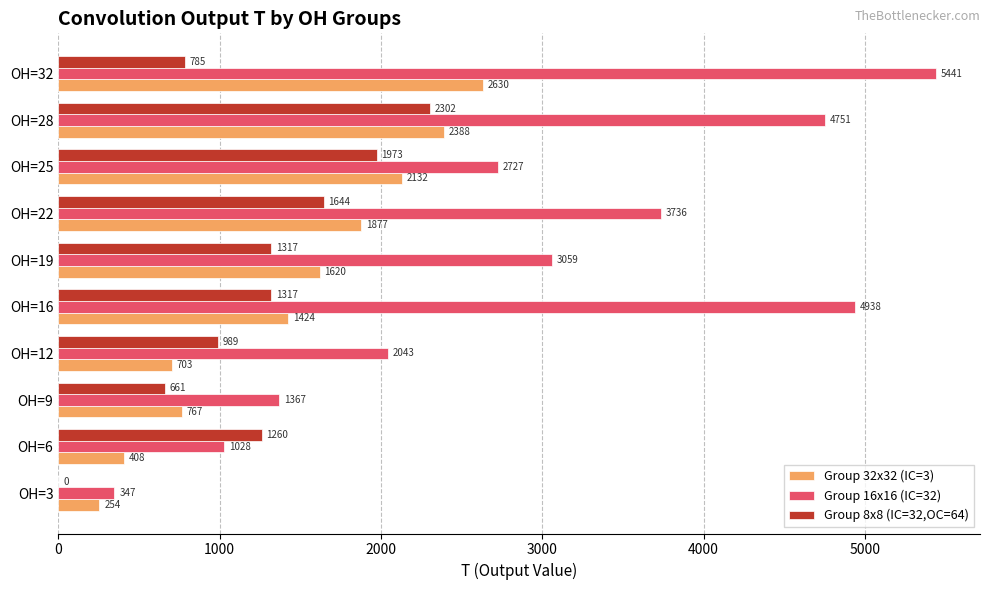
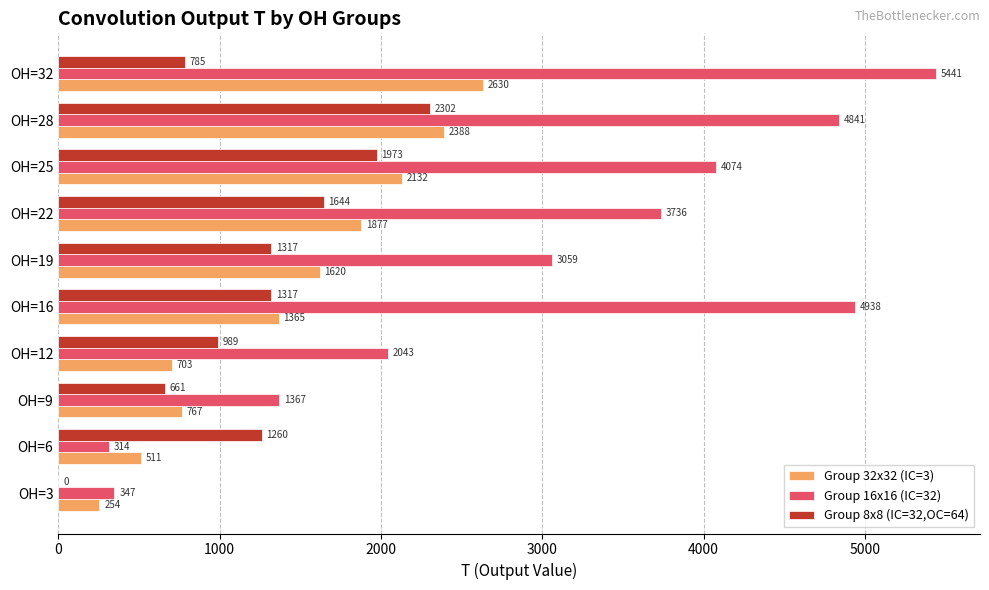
  {
    "Group 32x32 (IC=3)": {
      "OH=32": 2630,
      "OH=28": 2388,
      "OH=25": 2132,
      "OH=22": 1877,
      "OH=19": 1620,
-     "OH=16": 1424,
+     "OH=16": 1365,
      "OH=12": 703,
      "OH=9": 767,
-     "OH=6": 408,
+     "OH=6": 511,
      "OH=3": 254
    },
    "Group 16x16 (IC=32)": {
      "OH=32": 5441,
-     "OH=28": 4751,
-     "OH=25": 2727,
+     "OH=28": 4841,
+     "OH=25": 4074,
      "OH=22": 3736,
      "OH=19": 3059,
      "OH=16": 4938,
      "OH=12": 2043,
      "OH=9": 1367,
-     "OH=6": 1028,
+     "OH=6": 314,
      "OH=3": 347
    },
    "Group 8x8 (IC=32,OC=64)": {
      "OH=32": 785,
      "OH=28": 2302,
      "OH=25": 1973,
      "OH=22": 1644,
      "OH=19": 1317,
      "OH=16": 1317,
      "OH=12": 989,
      "OH=9": 661,
      "OH=6": 1260,
      "OH=3": 0
    }
  }
